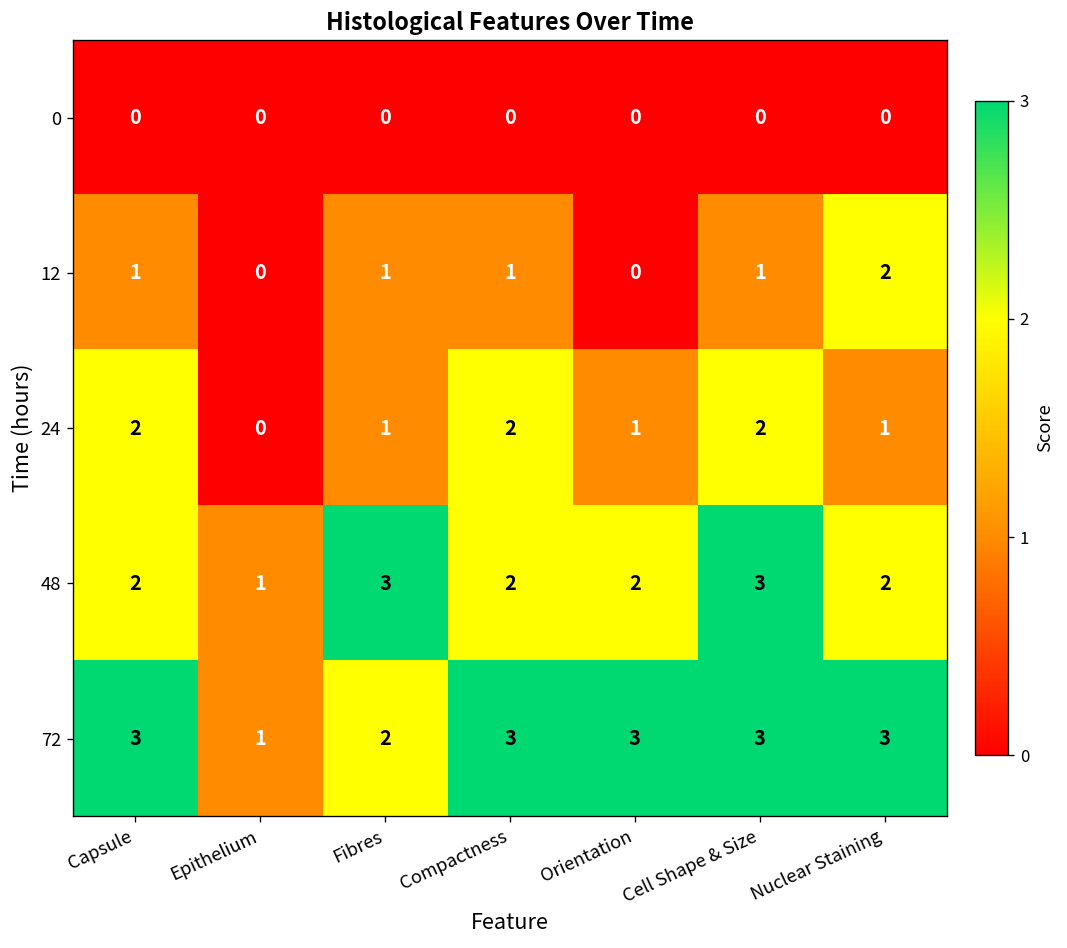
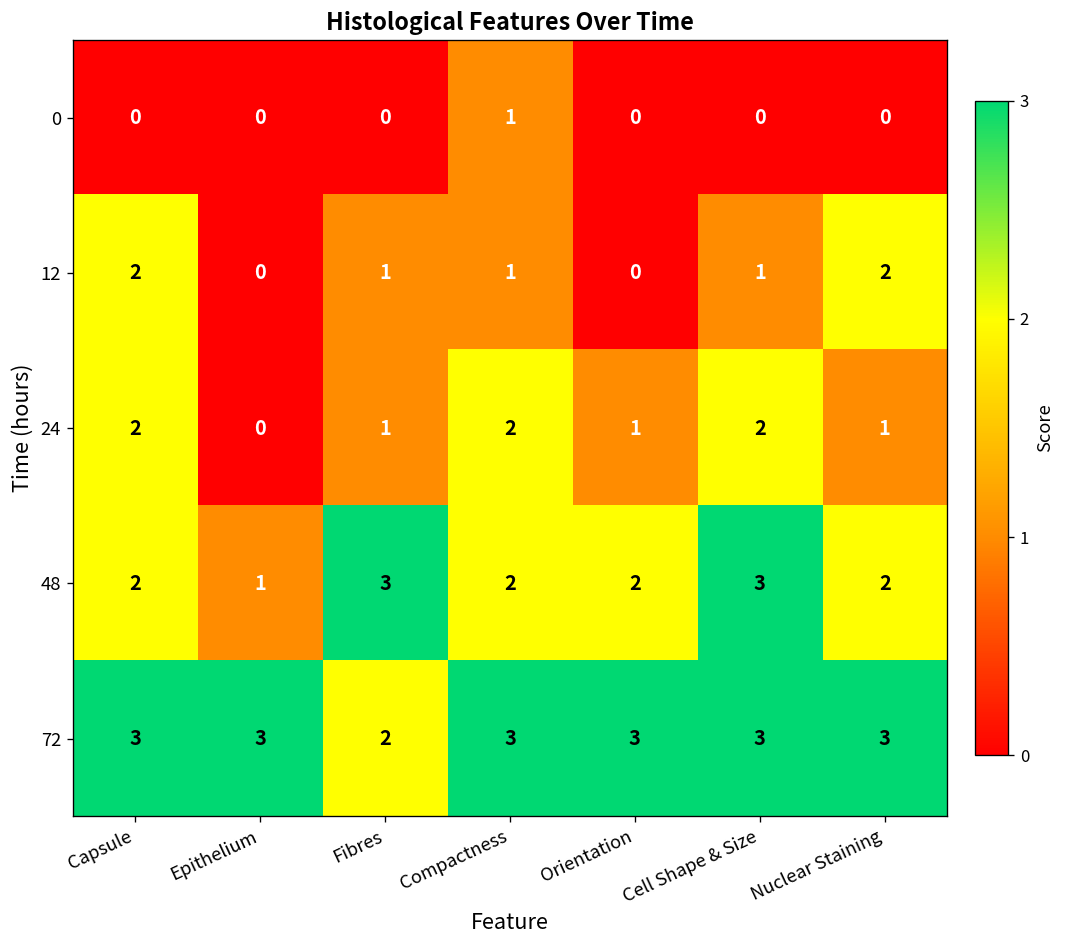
  {
    "0": {
      "Capsule": 0,
      "Epithelium": 0,
      "Fibres": 0,
-     "Compactness": 0,
+     "Compactness": 1,
      "Orientation": 0,
      "Cell Shape & Size": 0,
      "Nuclear Staining": 0
    },
    "12": {
-     "Capsule": 1,
+     "Capsule": 2,
      "Epithelium": 0,
      "Fibres": 1,
      "Compactness": 1,
      "Orientation": 0,
      "Cell Shape & Size": 1,
      "Nuclear Staining": 2
    },
    "24": {
      "Capsule": 2,
      "Epithelium": 0,
      "Fibres": 1,
      "Compactness": 2,
      "Orientation": 1,
      "Cell Shape & Size": 2,
      "Nuclear Staining": 1
    },
    "48": {
      "Capsule": 2,
      "Epithelium": 1,
      "Fibres": 3,
      "Compactness": 2,
      "Orientation": 2,
      "Cell Shape & Size": 3,
      "Nuclear Staining": 2
    },
    "72": {
      "Capsule": 3,
-     "Epithelium": 1,
+     "Epithelium": 3,
      "Fibres": 2,
      "Compactness": 3,
      "Orientation": 3,
      "Cell Shape & Size": 3,
      "Nuclear Staining": 3
    }
  }
